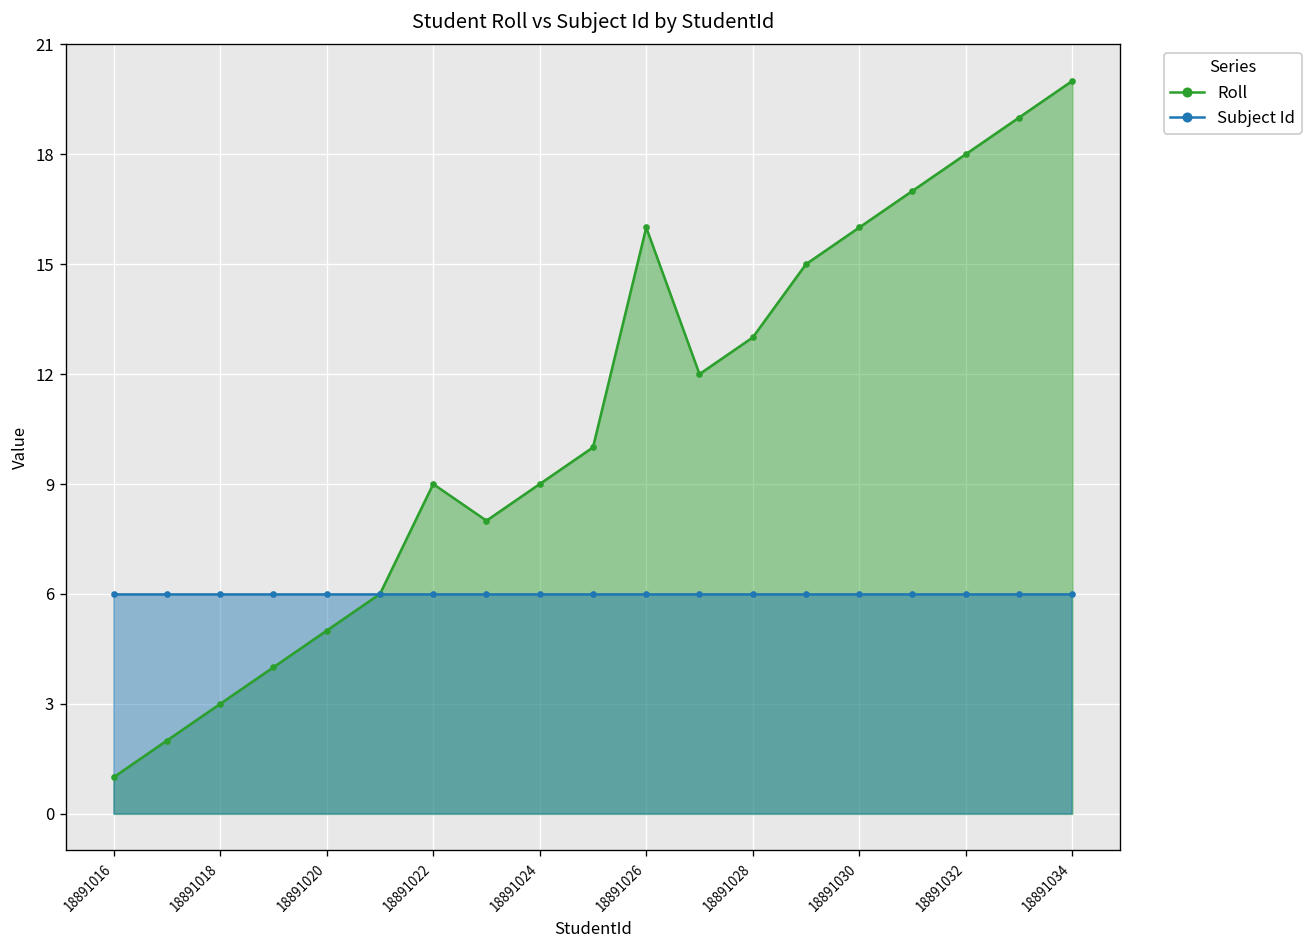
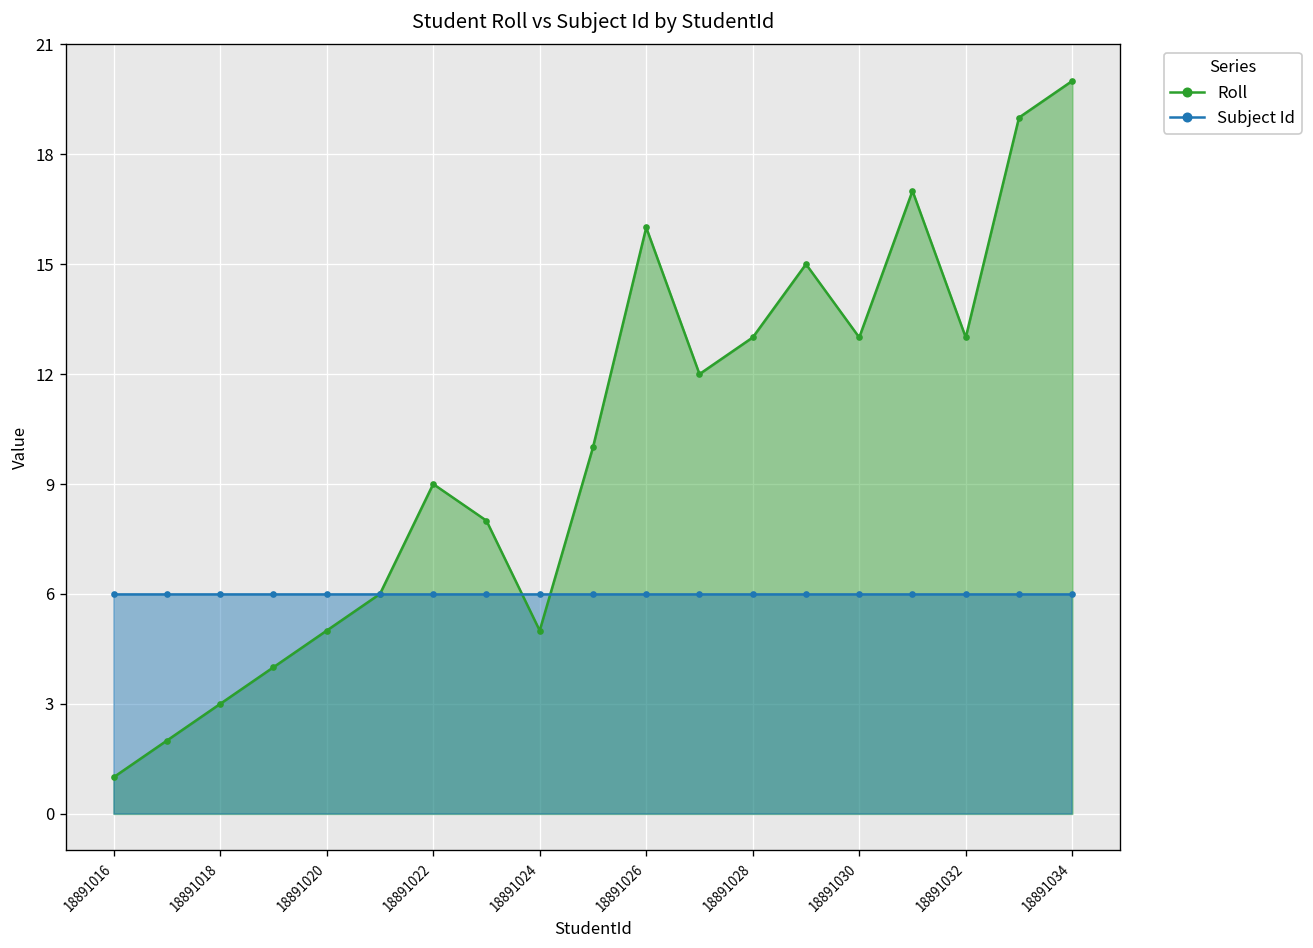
  {
    "Roll": {
      "18891016": 1,
      "18891018": 3,
      "18891020": 5,
      "18891022": 9,
-     "18891024": 9,
+     "18891024": 5,
      "18891026": 16,
      "18891028": 13,
-     "18891030": 16,
-     "18891032": 18,
+     "18891030": 13,
+     "18891032": 13,
      "18891034": 20
    },
    "Subject Id": {
      "18891016": 6,
      "18891018": 6,
      "18891020": 6,
      "18891022": 6,
      "18891024": 6,
      "18891026": 6,
      "18891028": 6,
      "18891030": 6,
      "18891032": 6,
      "18891034": 6
    }
  }
